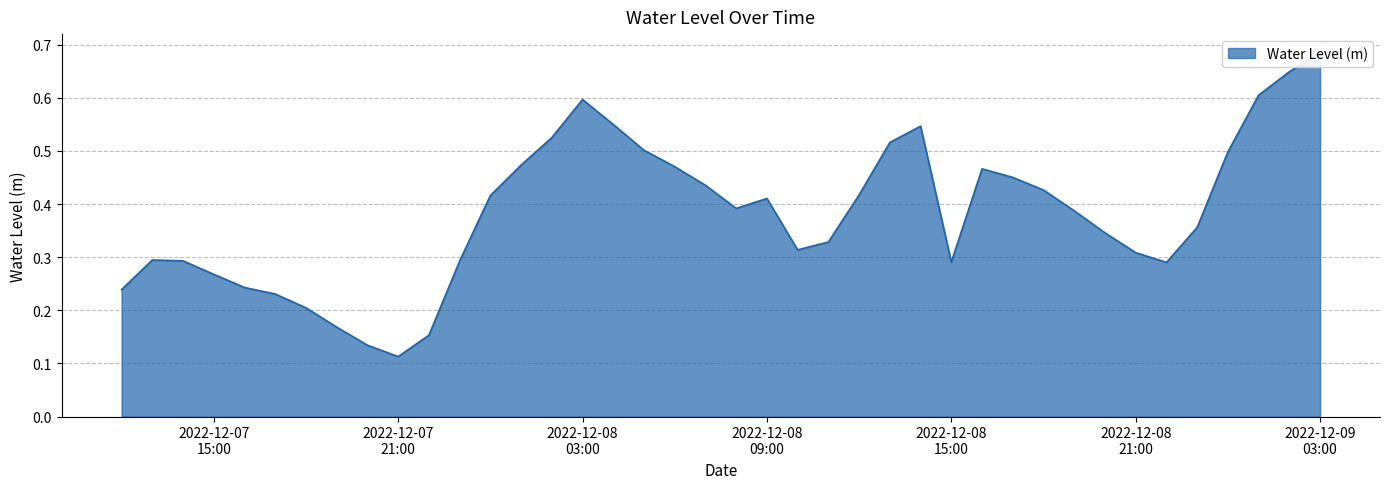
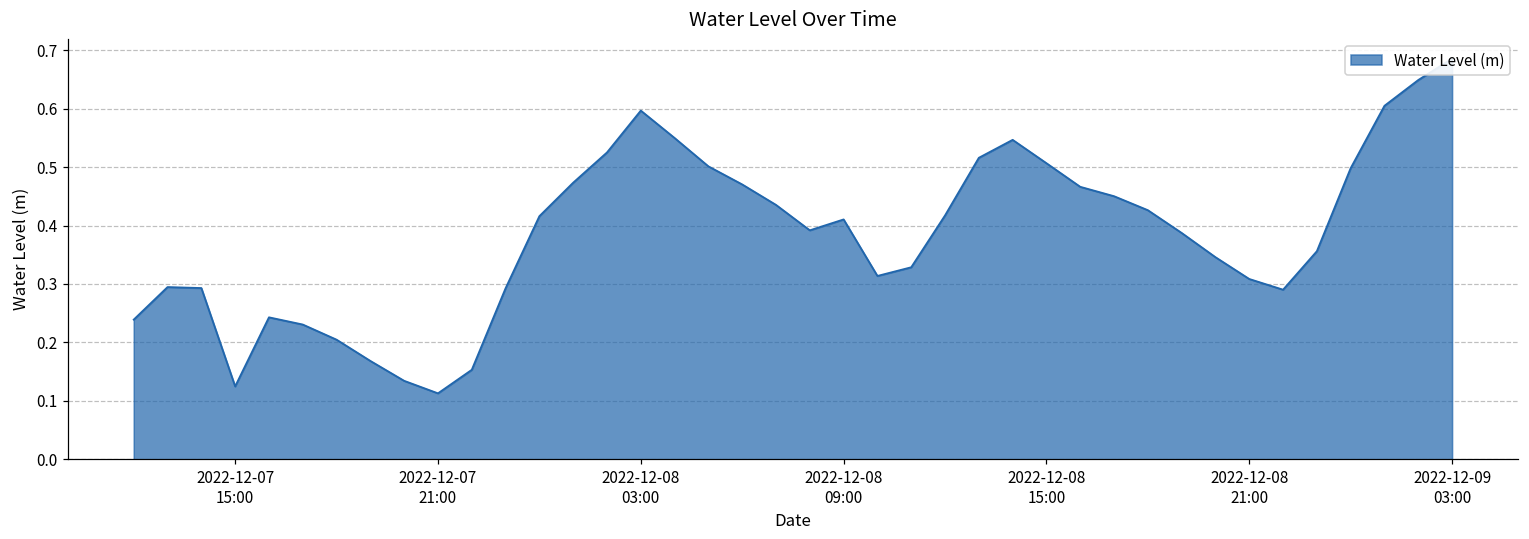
  {
-   "2022-12-07 15:00": 0.27,
+   "2022-12-07 15:00": 0.12,
    "2022-12-07 21:00": 0.11,
    "2022-12-08 03:00": 0.60,
    "2022-12-08 09:00": 0.41,
-   "2022-12-08 15:00": 0.29,
+   "2022-12-08 15:00": 0.51,
    "2022-12-08 21:00": 0.31
  }
